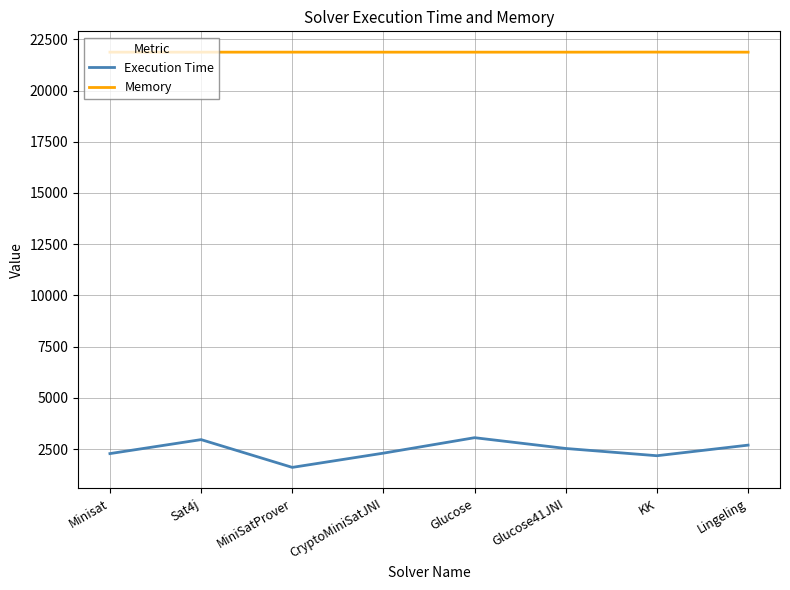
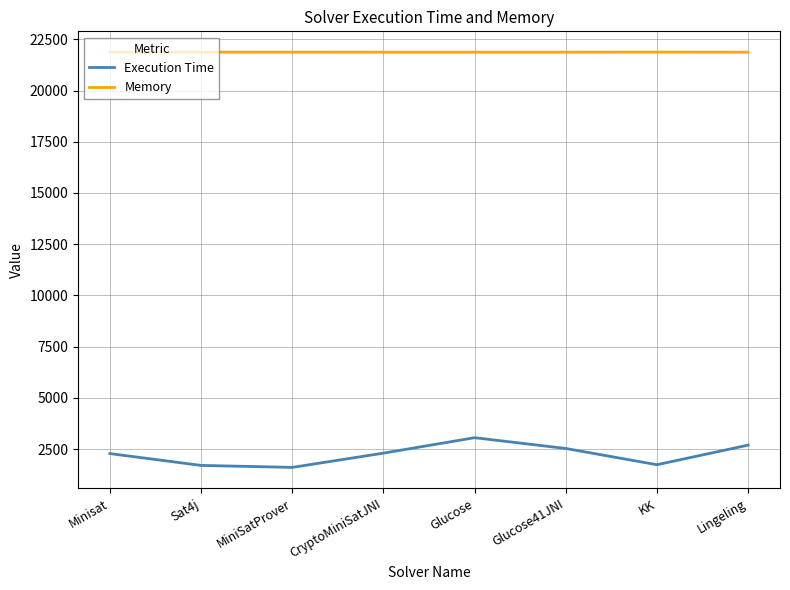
  {
    "Execution Time": {
      "Minisat": 2300,
-     "Sat4j": 3000,
+     "Sat4j": 1700,
      "MiniSatProver": 1600,
      "CryptoMiniSatJNI": 2300,
      "Glucose": 3100,
      "Glucose41JNI": 2500,
-     "KK": 2200,
+     "KK": 1700,
      "Lingeling": 2700
    },
    "Memory": {
      "MiniSatProver": 21900,
      "CryptoMiniSatJNI": 21900,
      "Glucose": 21900,
      "Glucose41JNI": 21900,
      "KK": 21900,
      "Lingeling": 21900
    }
  }
